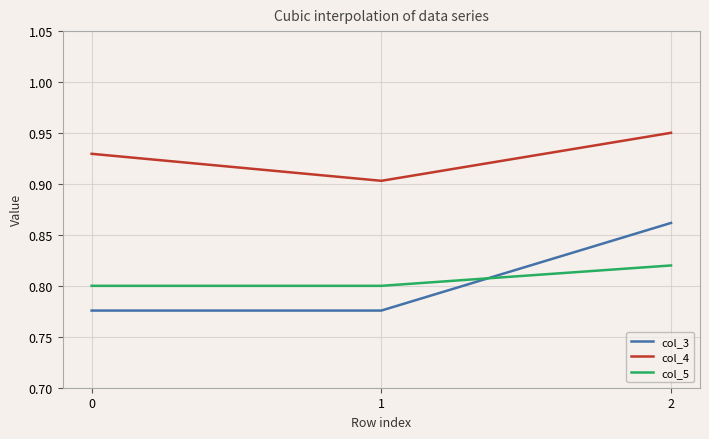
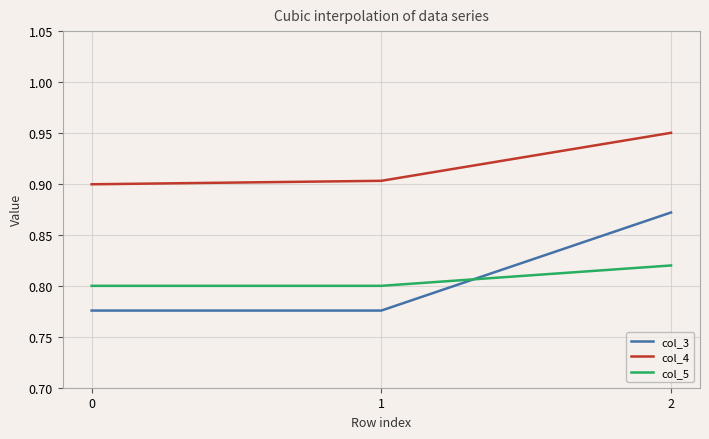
  {
    "col_3": {
      "0": 0.776,
      "1": 0.776,
-     "2": 0.862
+     "2": 0.872
    },
    "col_4": {
-     "0": 0.930,
+     "0": 0.900,
      "1": 0.903,
      "2": 0.950
    },
    "col_5": {
      "0": 0.800,
      "1": 0.800,
      "2": 0.820
    }
  }
